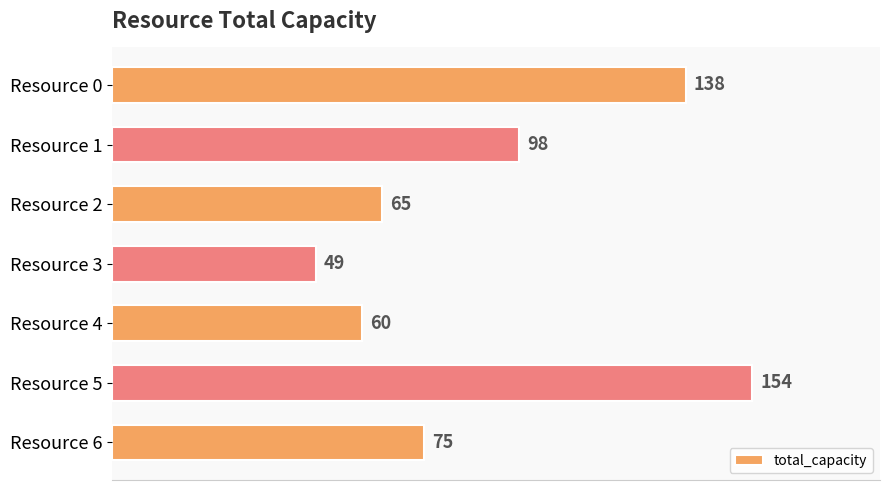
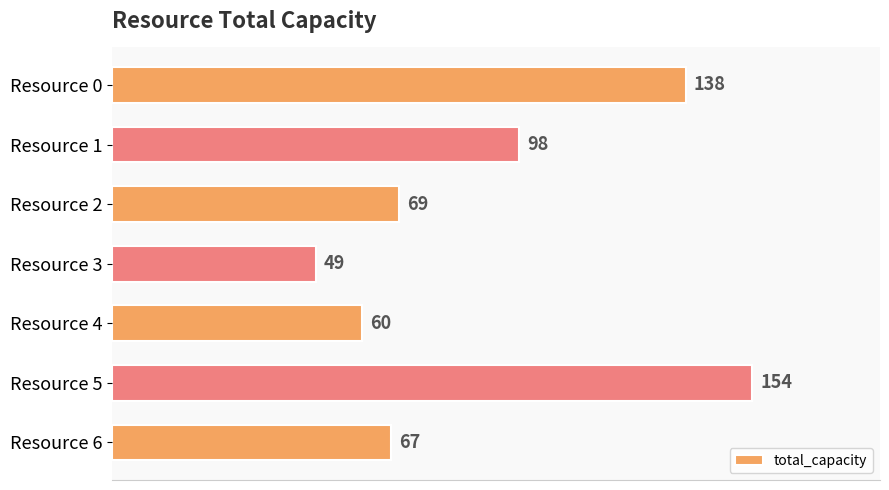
  {
    "Resource 0": 138,
    "Resource 1": 98,
-   "Resource 2": 65,
+   "Resource 2": 69,
    "Resource 3": 49,
    "Resource 4": 60,
    "Resource 5": 154,
-   "Resource 6": 75
+   "Resource 6": 67
  }
